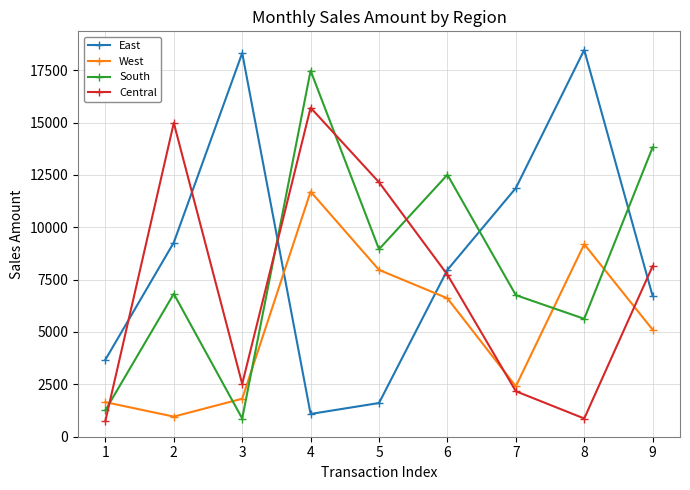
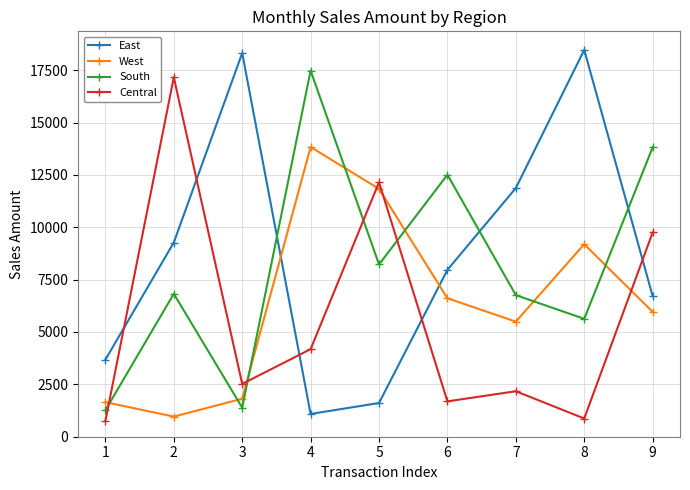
  {
    "East": {
      "1": 3700,
      "2": 9300,
      "3": 18300,
      "4": 1100,
      "5": 1600,
      "6": 8000,
      "7": 11900,
      "8": 18500,
      "9": 6700
    },
    "West": {
      "1": 1700,
      "2": 1000,
      "3": 1800,
-     "4": 11700,
-     "5": 8000,
+     "4": 13800,
+     "5": 11800,
      "6": 6600,
-     "7": 2400,
+     "7": 5500,
      "8": 9200,
-     "9": 5100
+     "9": 6000
    },
    "South": {
      "1": 1300,
      "2": 6800,
-     "3": 900,
+     "3": 1400,
      "4": 17500,
-     "5": 8900,
+     "5": 8200,
      "6": 12500,
      "7": 6800,
      "8": 5600,
      "9": 13800
    },
    "Central": {
      "1": 800,
-     "2": 15000,
+     "2": 17200,
      "3": 2500,
-     "4": 15700,
+     "4": 4200,
      "5": 12100,
-     "6": 7700,
+     "6": 1700,
      "7": 2200,
      "8": 900,
-     "9": 8100
+     "9": 9700
    }
  }
